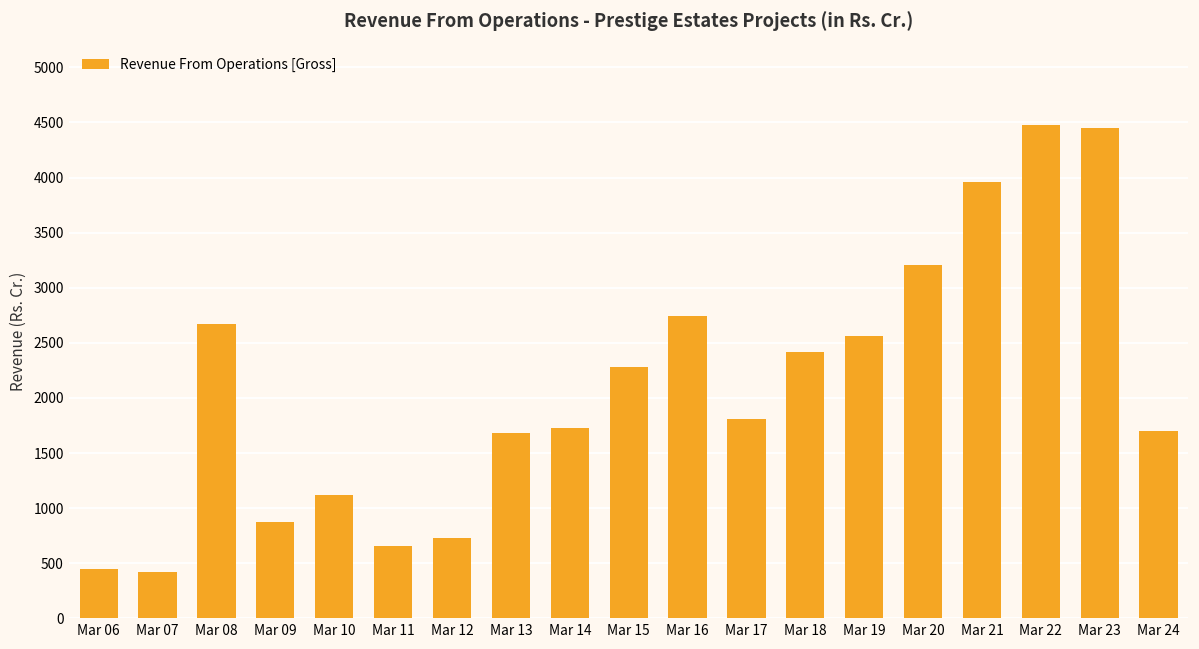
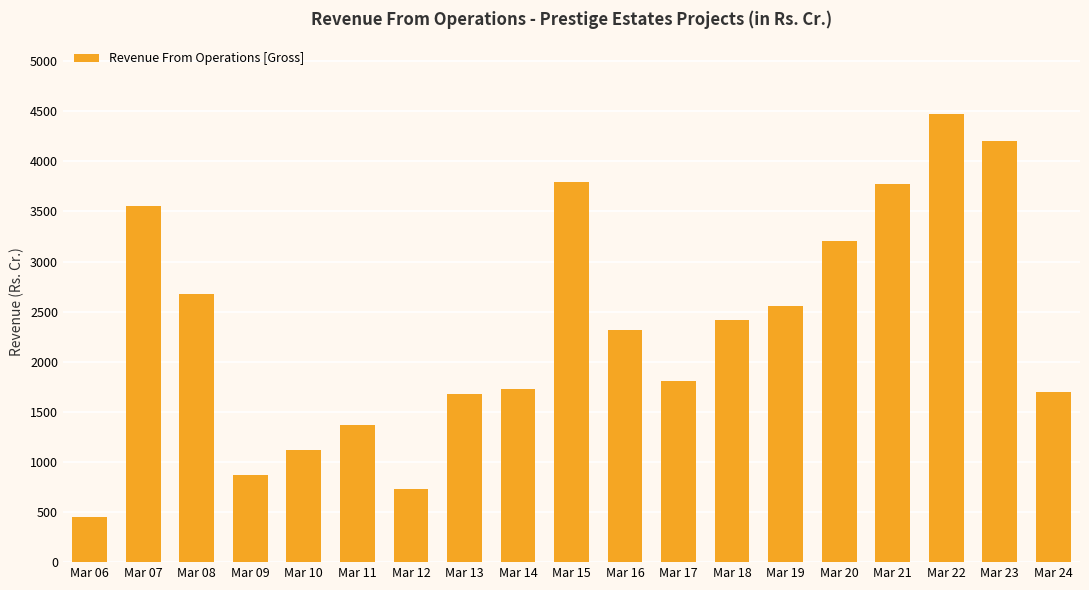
  {
    "Mar 06": 450,
-   "Mar 07": 420,
+   "Mar 07": 3550,
    "Mar 08": 2670,
    "Mar 09": 870,
    "Mar 10": 1120,
-   "Mar 11": 650,
+   "Mar 11": 1360,
    "Mar 12": 730,
    "Mar 13": 1680,
    "Mar 14": 1730,
-   "Mar 15": 2280,
-   "Mar 16": 2750,
+   "Mar 15": 3800,
+   "Mar 16": 2320,
    "Mar 17": 1810,
    "Mar 18": 2420,
    "Mar 19": 2560,
    "Mar 20": 3200,
-   "Mar 21": 3960,
+   "Mar 21": 3780,
    "Mar 22": 4470,
-   "Mar 23": 4450,
+   "Mar 23": 4200,
    "Mar 24": 1700
  }
